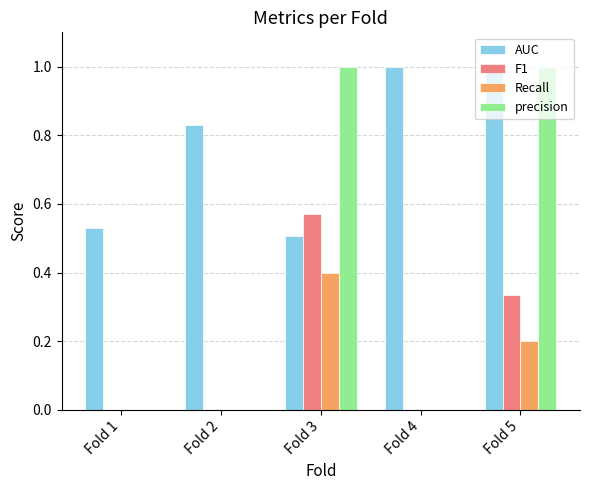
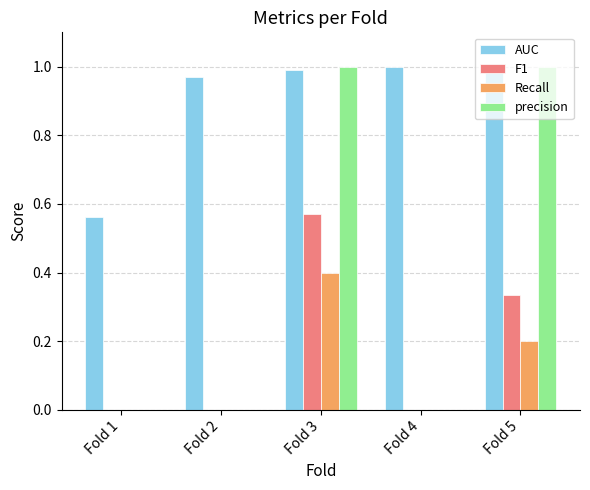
  {
    "AUC": {
-     "Fold 1": 0.53,
-     "Fold 2": 0.83,
-     "Fold 3": 0.51,
+     "Fold 1": 0.56,
+     "Fold 2": 0.97,
+     "Fold 3": 0.99,
      "Fold 4": 1.00
    },
    "precision": {
      "Fold 1": 0.00,
      "Fold 2": 0.00,
      "Fold 3": 1.00,
      "Fold 4": 0.00
    }
  }
